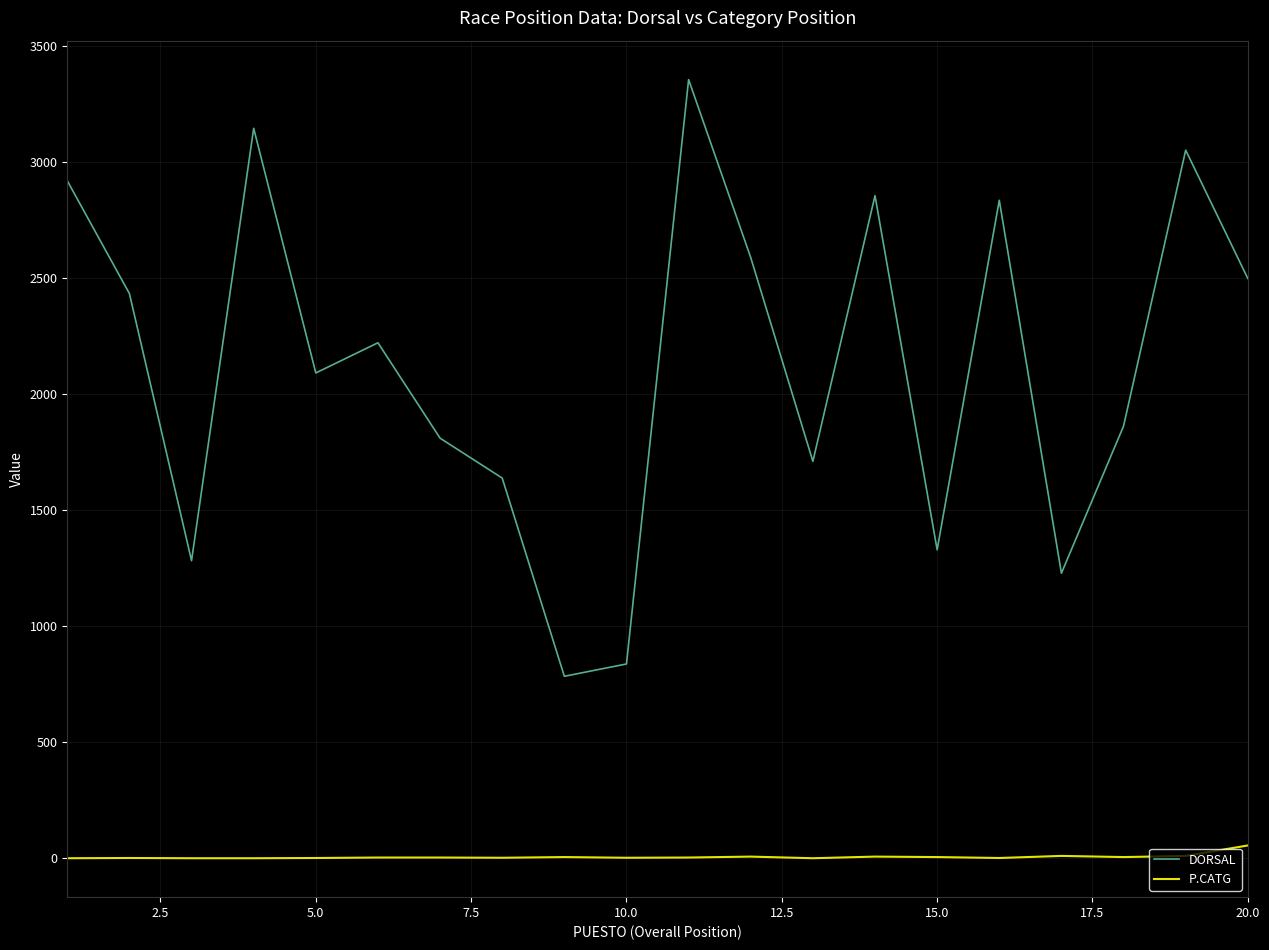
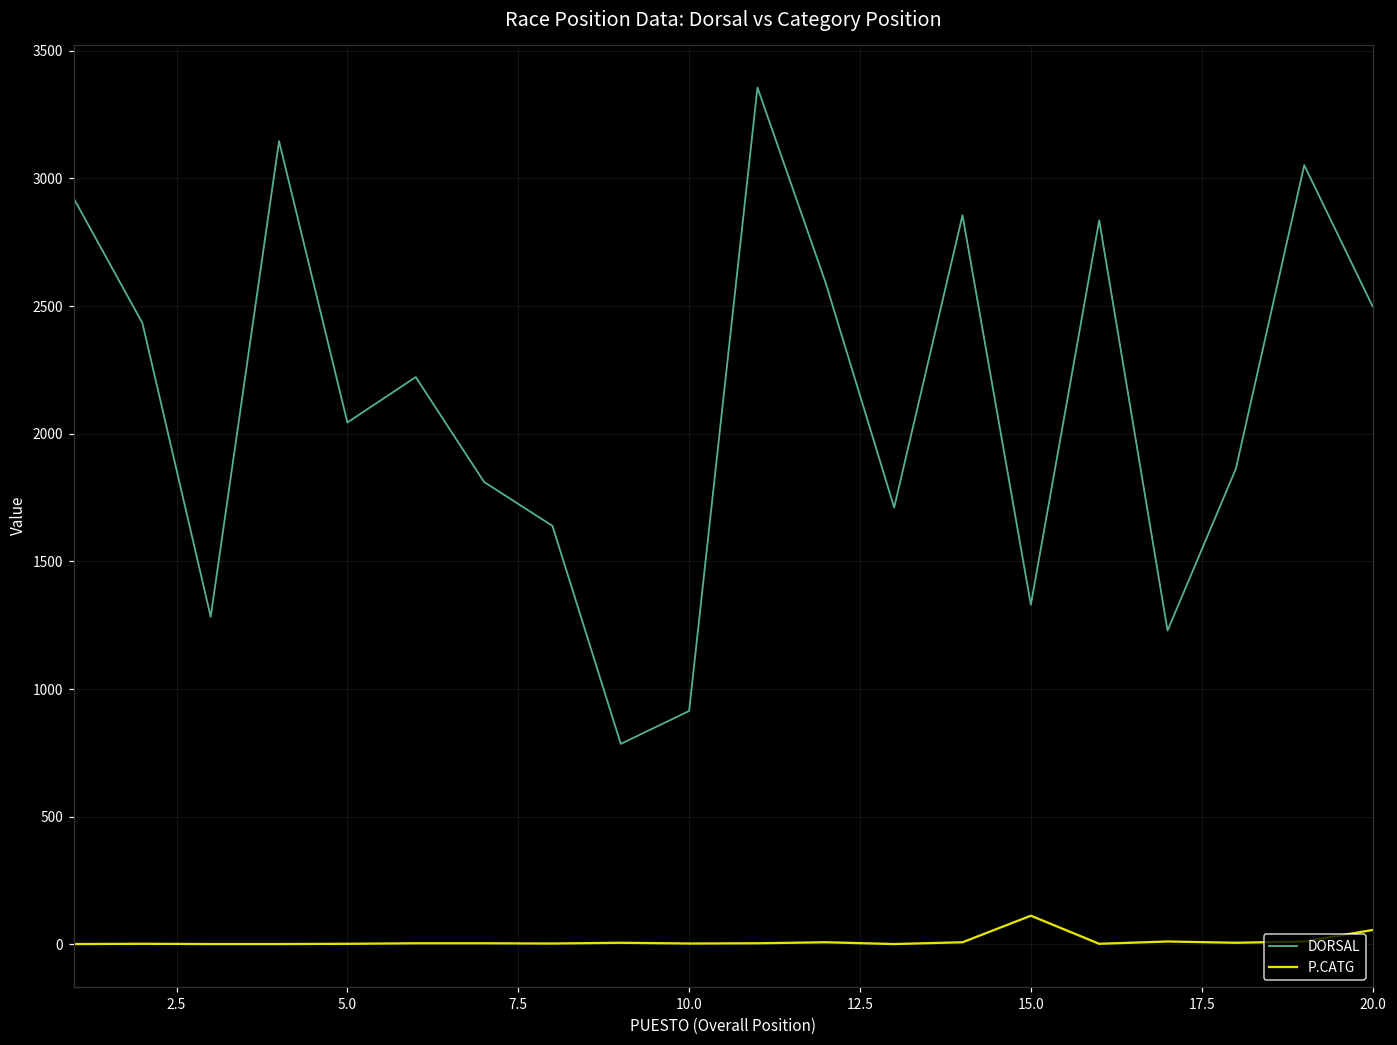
  {
    "DORSAL": {
-     "5.0": 2090,
-     "10.0": 840,
+     "5.0": 2040,
+     "10.0": 910,
      "15.0": 1330,
      "20.0": 2500
    },
    "P.CATG": {
      "5.0": 0,
      "10.0": 0,
-     "15.0": 10,
+     "15.0": 110,
      "20.0": 60
    }
  }
